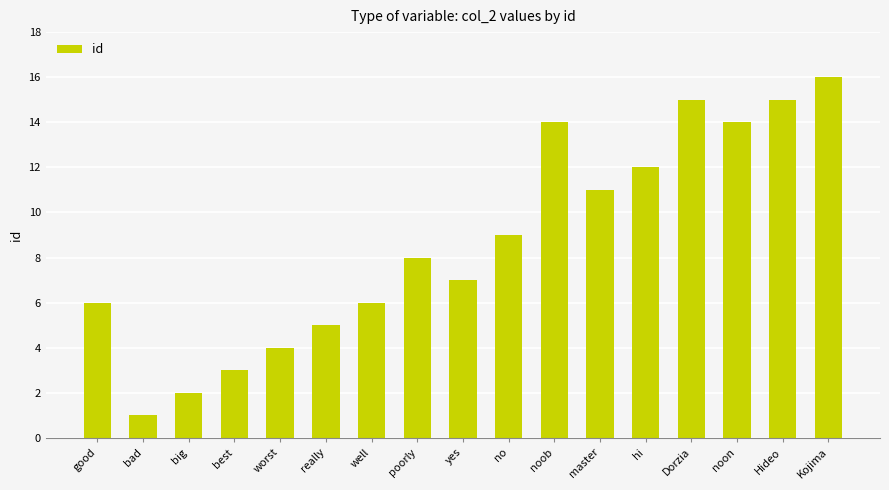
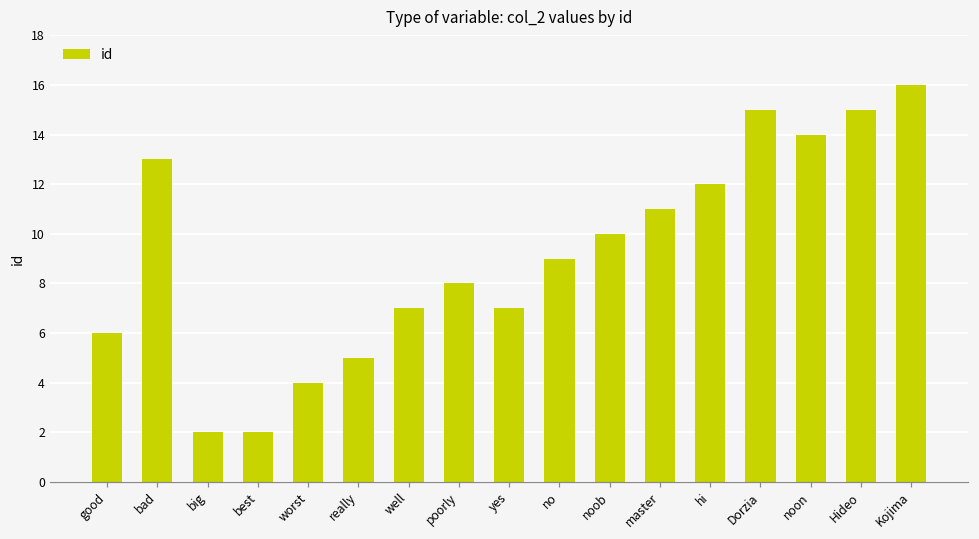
  {
    "good": 6,
-   "bad": 1,
+   "bad": 13,
    "big": 2,
-   "best": 3,
+   "best": 2,
    "worst": 4,
    "really": 5,
-   "well": 6,
+   "well": 7,
    "poorly": 8,
    "yes": 7,
    "no": 9,
-   "noob": 14,
+   "noob": 10,
    "master": 11,
    "hi": 12,
    "Dorzia": 15,
    "noon": 14,
    "Hideo": 15,
    "Kojima": 16
  }
